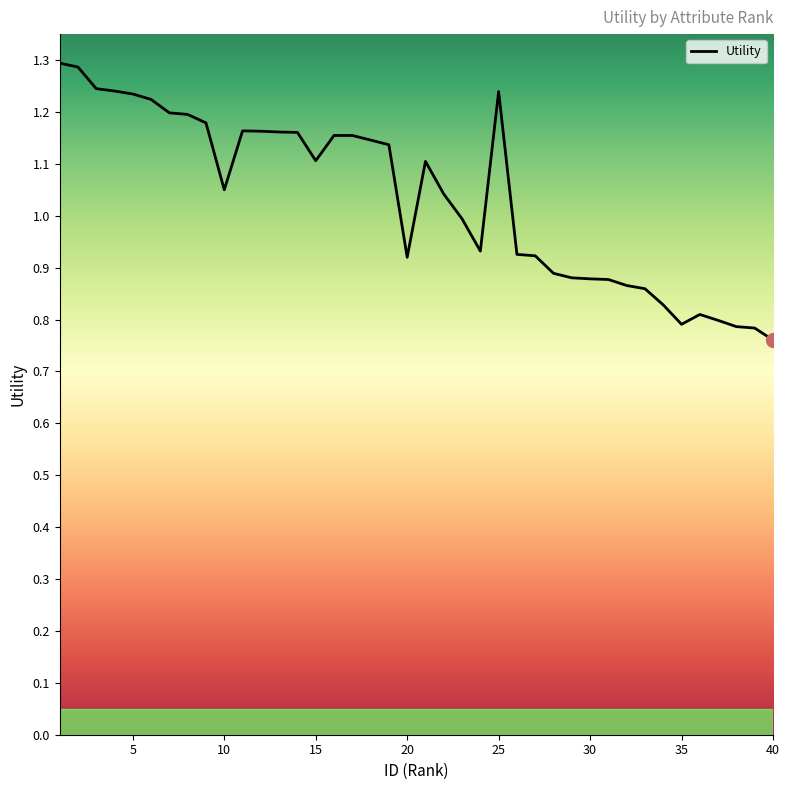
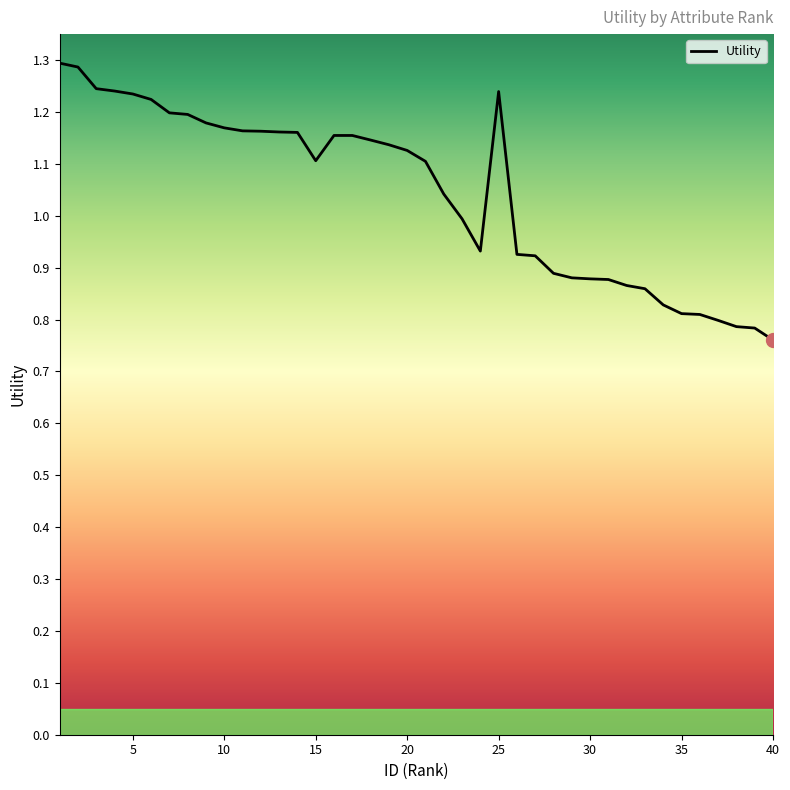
  {
    "Utility": {
      "5": 1.23,
-     "10": 1.05,
+     "10": 1.17,
      "15": 1.11,
-     "20": 0.92,
+     "20": 1.13,
      "25": 1.24,
      "30": 0.88,
-     "35": 0.79
+     "35": 0.81
    }
  }
